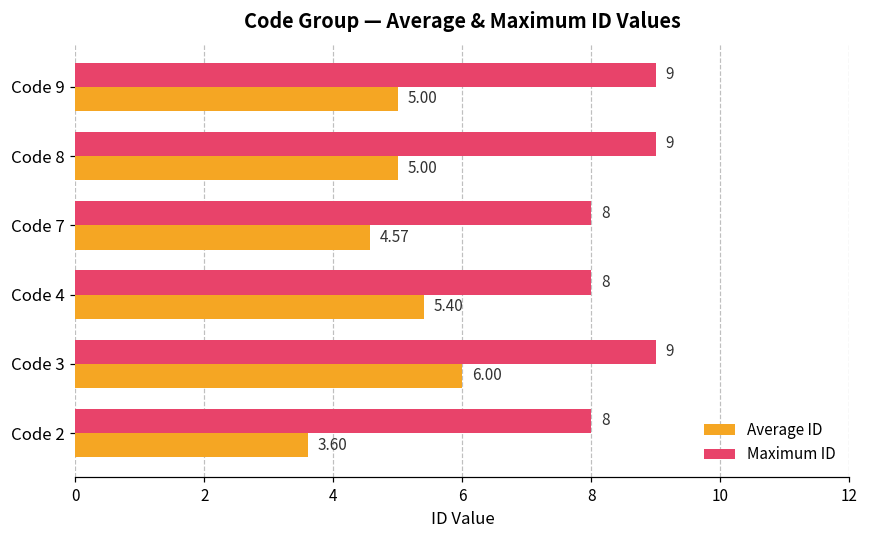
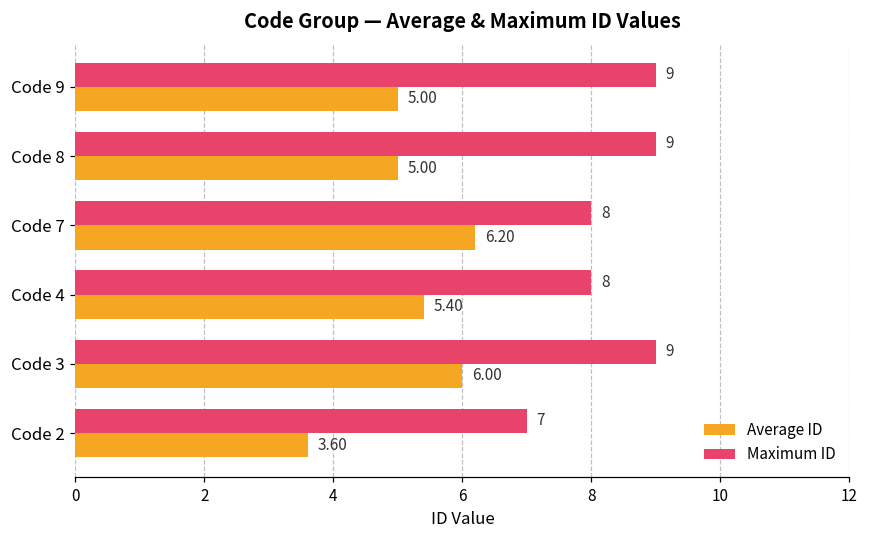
  {
    "Average ID": {
      "Code 9": 5.00,
      "Code 8": 5.00,
-     "Code 7": 4.57,
+     "Code 7": 6.20,
      "Code 4": 5.40,
      "Code 3": 6.00,
      "Code 2": 3.60
    },
    "Maximum ID": {
      "Code 9": 9,
      "Code 8": 9,
      "Code 7": 8,
      "Code 4": 8,
      "Code 3": 9,
-     "Code 2": 8
+     "Code 2": 7
    }
  }
